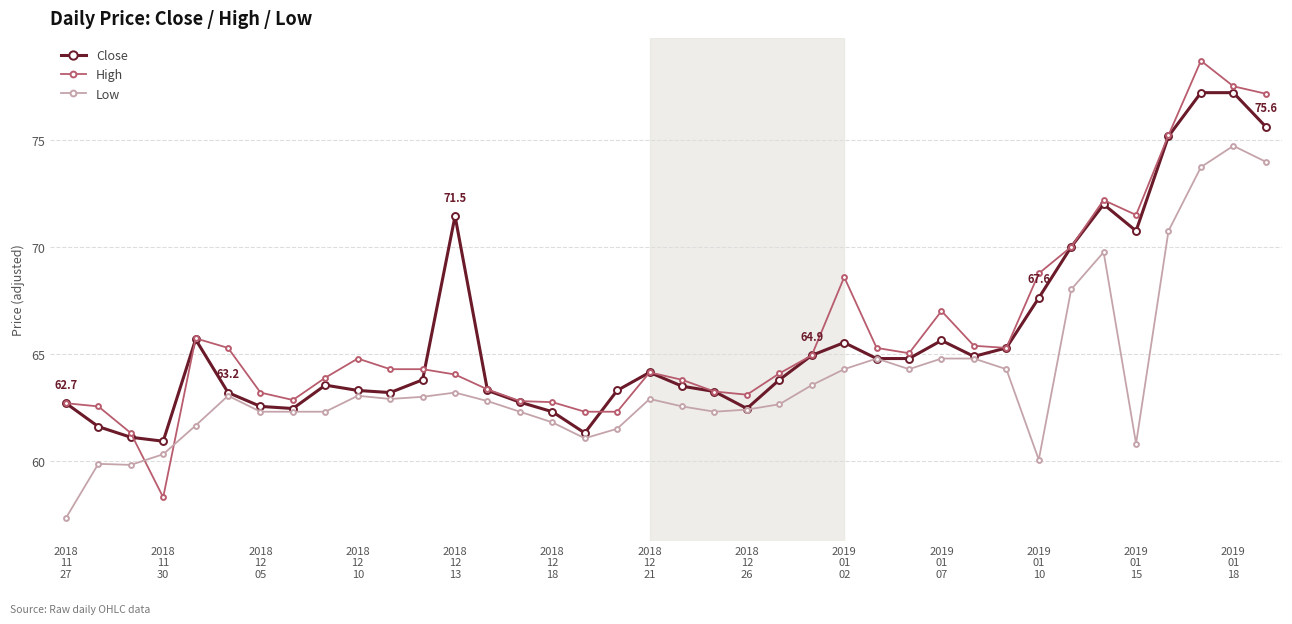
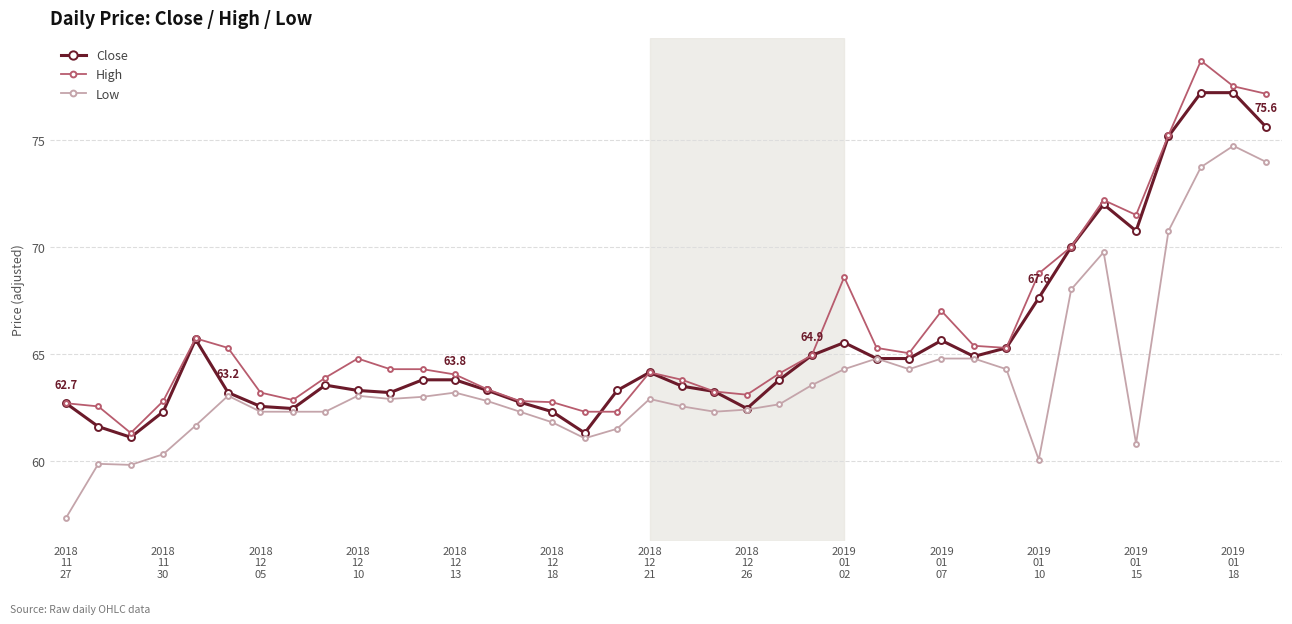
  {
    "Close": {
-     "2018 11 30": 60.9,
-     "2018 12 13": 71.5
+     "2018 11 30": 62.3,
+     "2018 12 13": 63.8
    },
    "High": {
-     "2018 11 30": 58.3,
+     "2018 11 30": 62.8,
      "2018 12 10": 64.8,
      "2018 12 13": 64.0,
      "2018 12 18": 62.7,
      "2018 12 26": 63.1,
      "2019 01 02": 68.6,
      "2019 01 07": 67.0,
      "2019 01 15": 71.5,
      "2019 01 18": 77.5
    },
    "Low": {
      "2018 11 27": 57.3,
      "2018 11 30": 60.3,
      "2018 12 05": 62.3,
      "2018 12 10": 63.0,
      "2018 12 13": 63.2,
      "2018 12 18": 61.8,
      "2018 12 21": 62.9,
      "2019 01 02": 64.3,
      "2019 01 07": 64.8,
      "2019 01 10": 60.0,
      "2019 01 15": 60.8,
      "2019 01 18": 74.7
    }
  }
